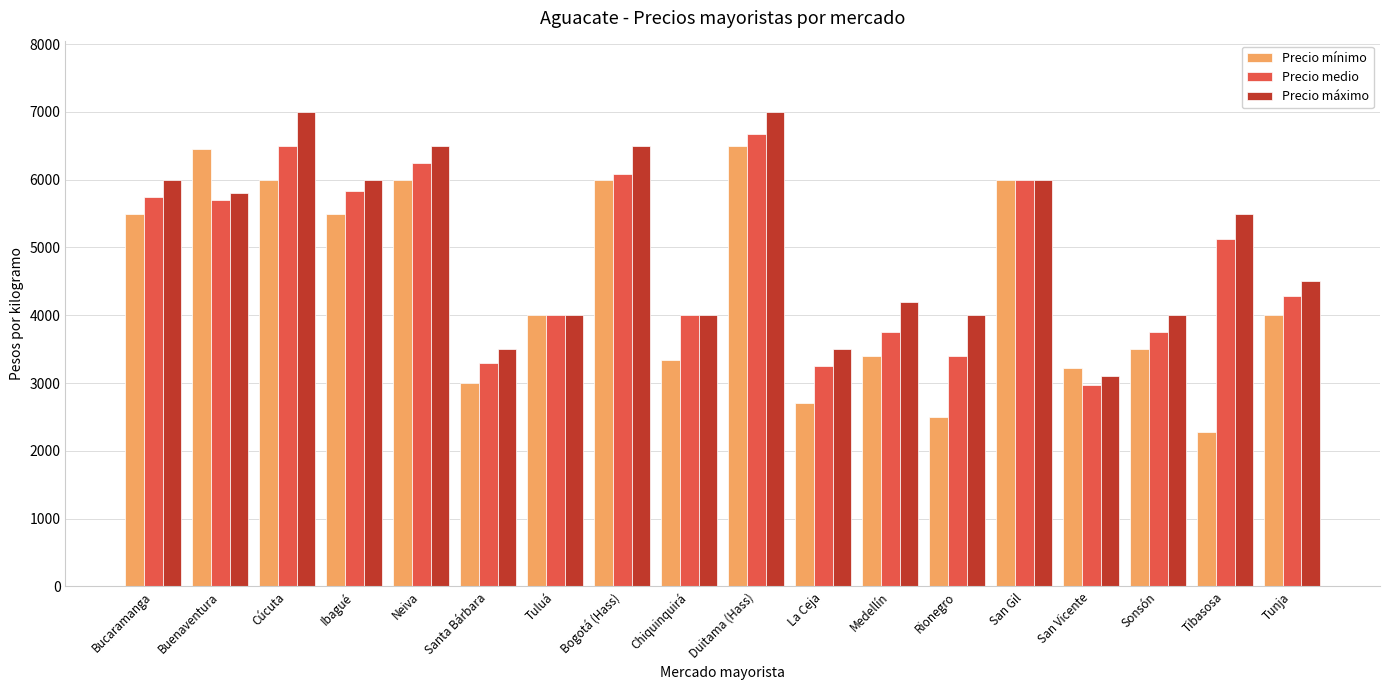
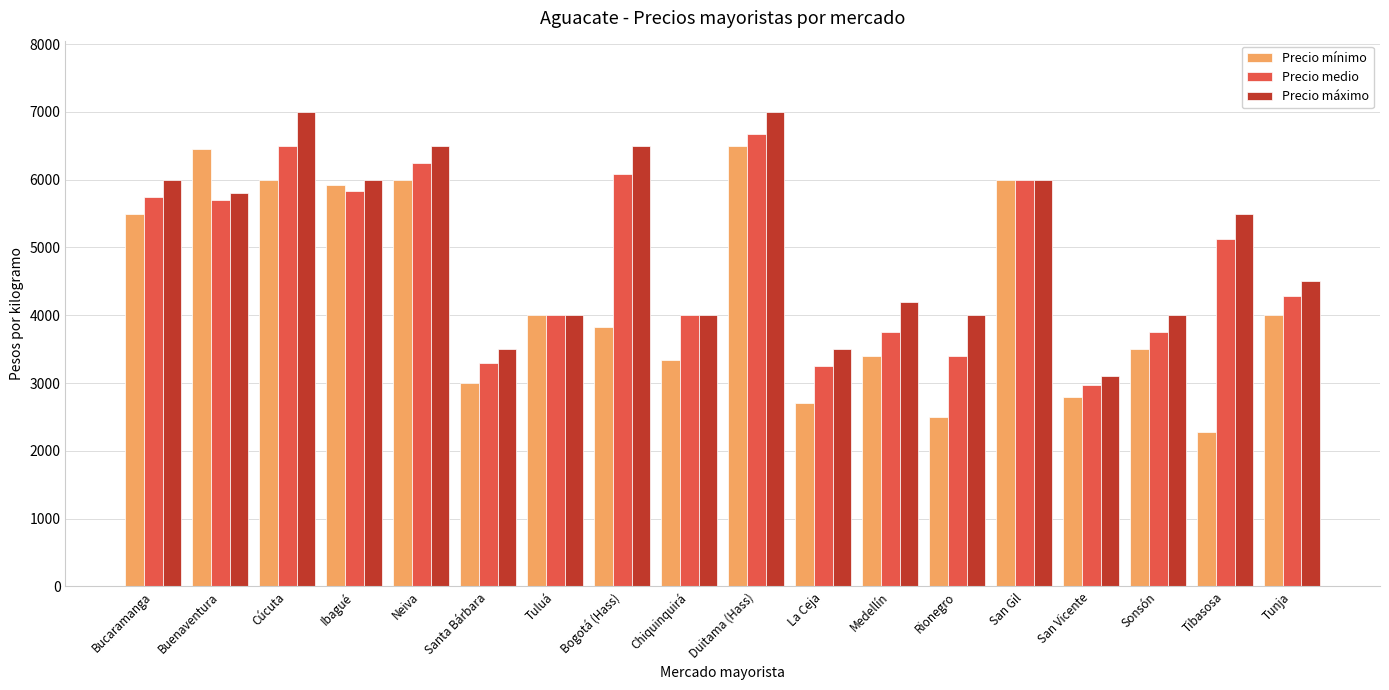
  {
    "Precio mínimo": {
      "Bucaramanga": 5500,
      "Buenaventura": 6400,
      "Cúcuta": 6000,
-     "Ibagué": 5500,
+     "Ibagué": 5900,
      "Neiva": 6000,
      "Santa Bárbara": 3000,
      "Tuluá": 4000,
-     "Bogotá (Hass)": 6000,
+     "Bogotá (Hass)": 3800,
      "Chiquinquirá": 3300,
      "Duitama (Hass)": 6500,
      "La Ceja": 2700,
      "Medellín": 3400,
      "Rionegro": 2500,
      "San Gil": 6000,
-     "San Vicente": 3200,
+     "San Vicente": 2800,
      "Sonsón": 3500,
      "Tibasosa": 2300,
      "Tunja": 4000
    }
  }
